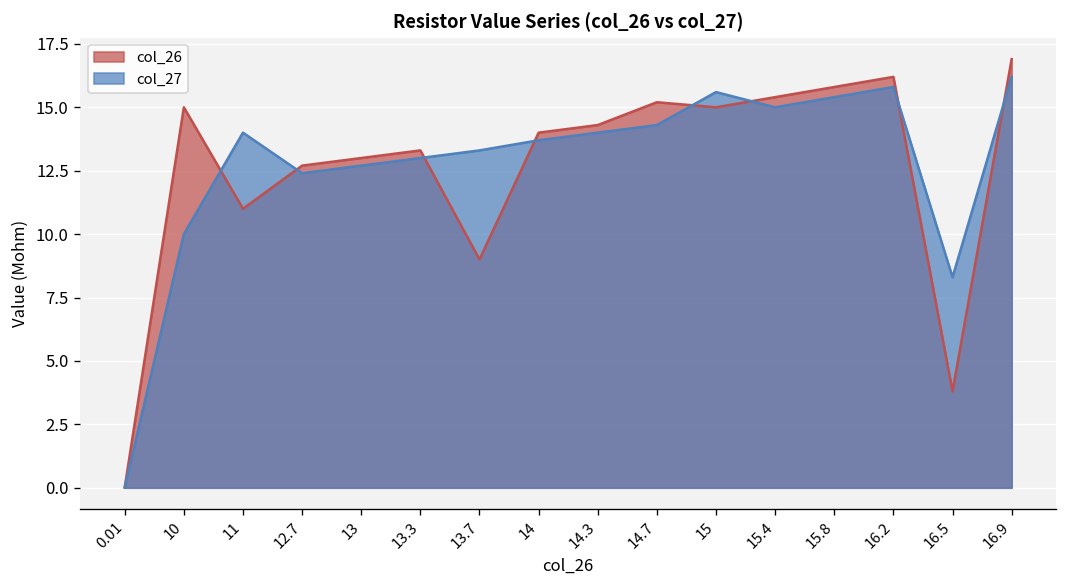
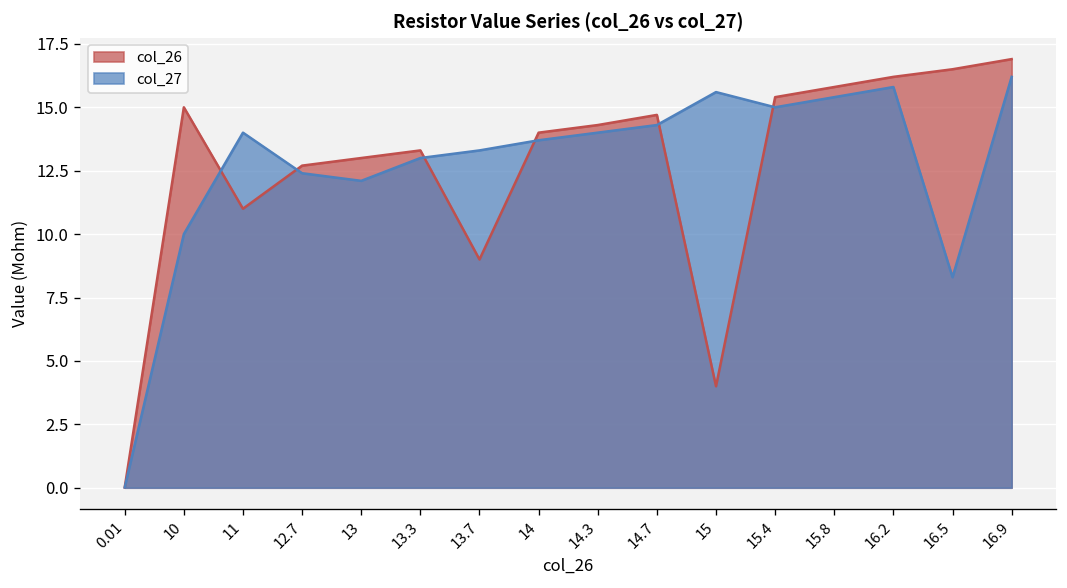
  {
    "col_26": {
      "10": 15.0,
      "11": 11.0,
      "12.7": 12.7,
      "13": 13.0,
      "13.3": 13.3,
      "13.7": 9.0,
      "14": 14.0,
      "14.3": 14.3,
-     "14.7": 15.2,
-     "15": 15,
+     "14.7": 14.7,
+     "15": 4,
      "15.4": 15.4,
      "15.8": 15.8,
      "16.2": 16.2,
-     "16.5": 3.8,
+     "16.5": 16.5,
      "16.9": 16.9
    },
    "col_27": {
      "10": 10.0,
      "11": 14.0,
      "12.7": 12.4,
-     "13": 12.7,
+     "13": 12.1,
      "13.3": 13.0,
      "13.7": 13.3,
      "14": 13.7,
      "14.3": 14.0,
      "14.7": 14.3,
      "15": 15.6,
      "15.4": 15.0,
      "15.8": 15.4,
      "16.2": 15.8,
      "16.5": 8.3,
      "16.9": 16.2
    }
  }
